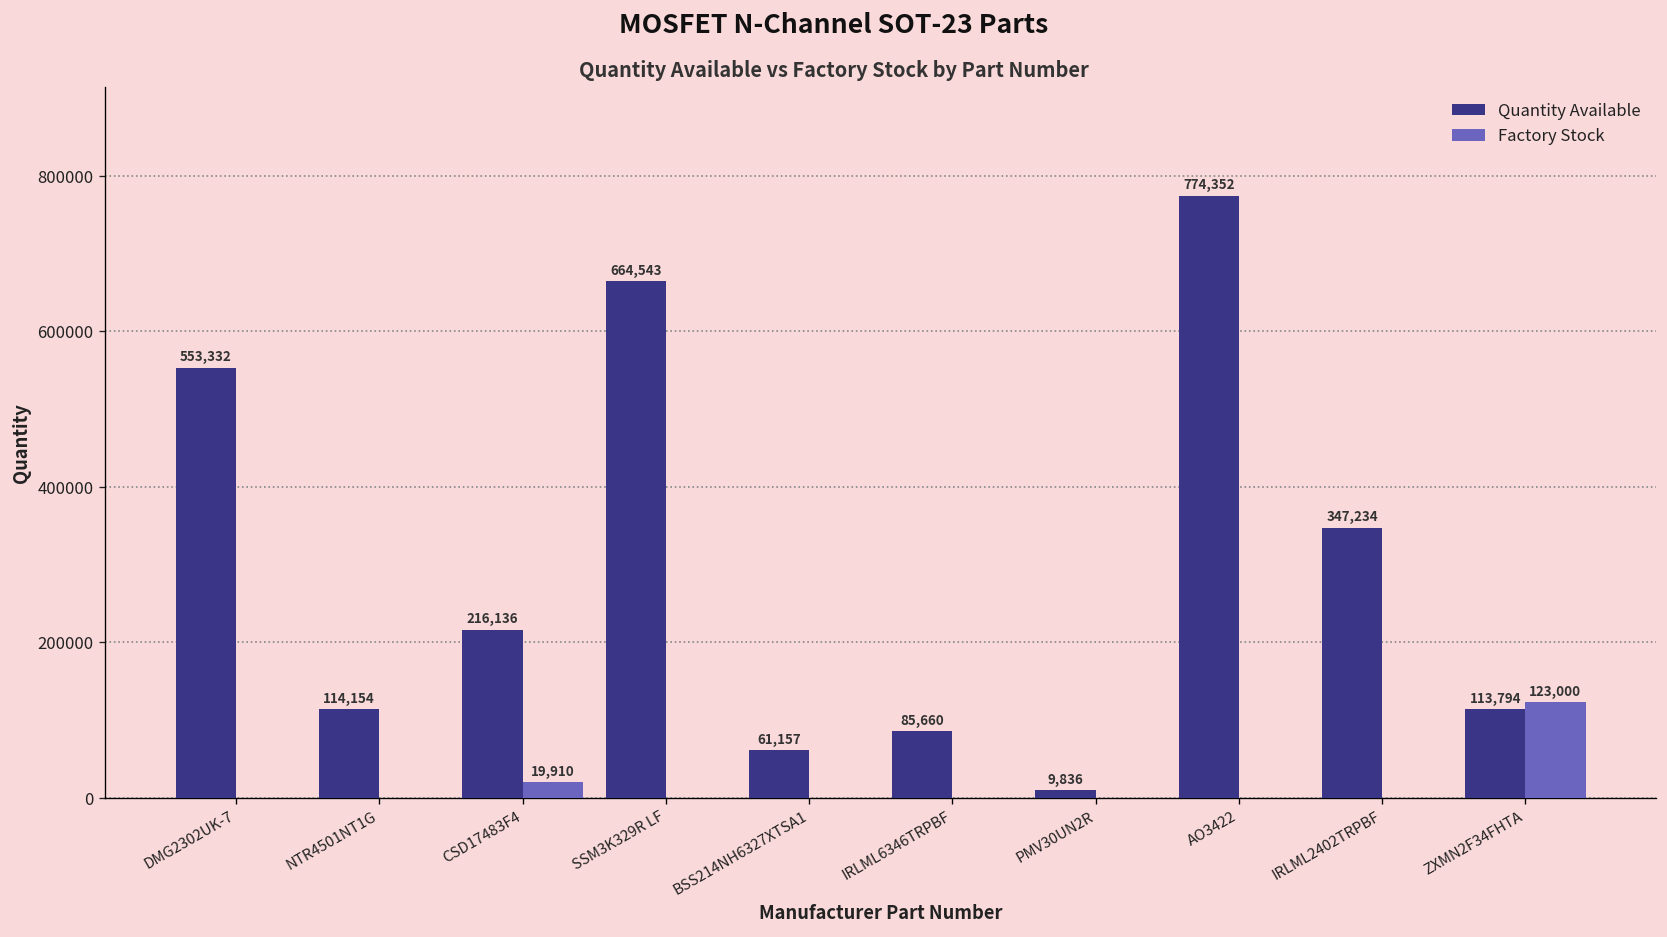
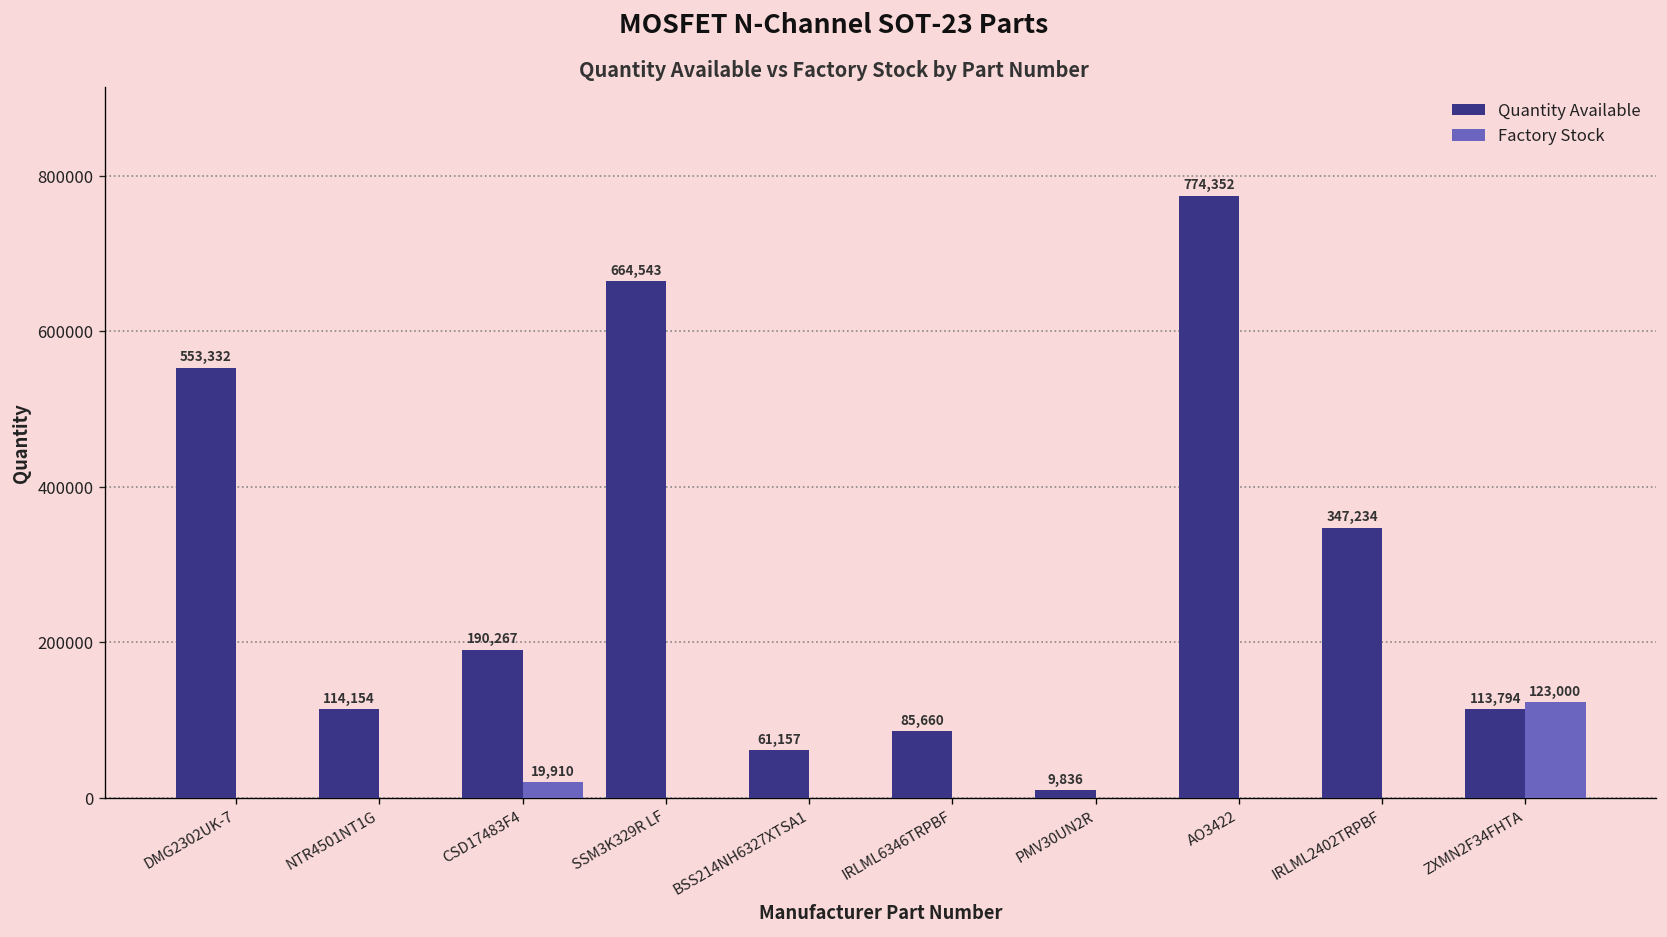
  {
    "Quantity Available": {
      "DMG2302UK-7": "553,332",
      "NTR4501NT1G": "114,154",
-     "CSD17483F4": "216,136",
+     "CSD17483F4": "190,267",
      "SSM3K329R LF": "664,543",
      "BSS214NH6327XTSA1": "61,157",
      "IRLML6346TRPBF": "85,660",
      "PMV30UN2R": "9,836",
      "AO3422": "774,352",
      "IRLML2402TRPBF": "347,234",
      "ZXMN2F34FHTA": "113,794"
    },
    "Factory Stock": {
      "CSD17483F4": "19,910",
      "ZXMN2F34FHTA": "123,000"
    }
  }
